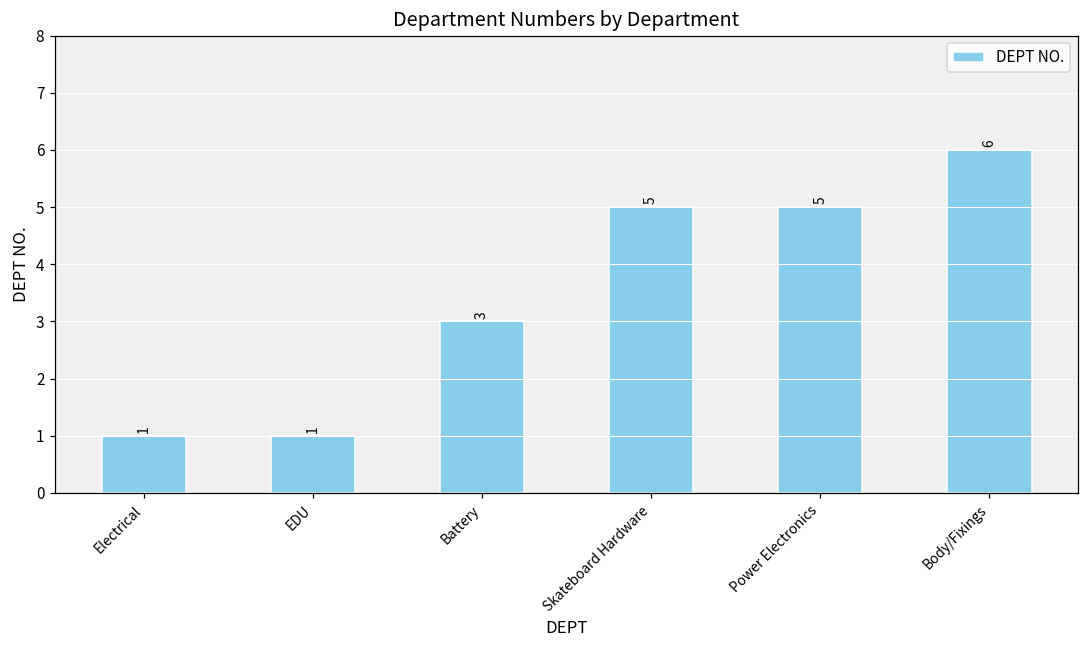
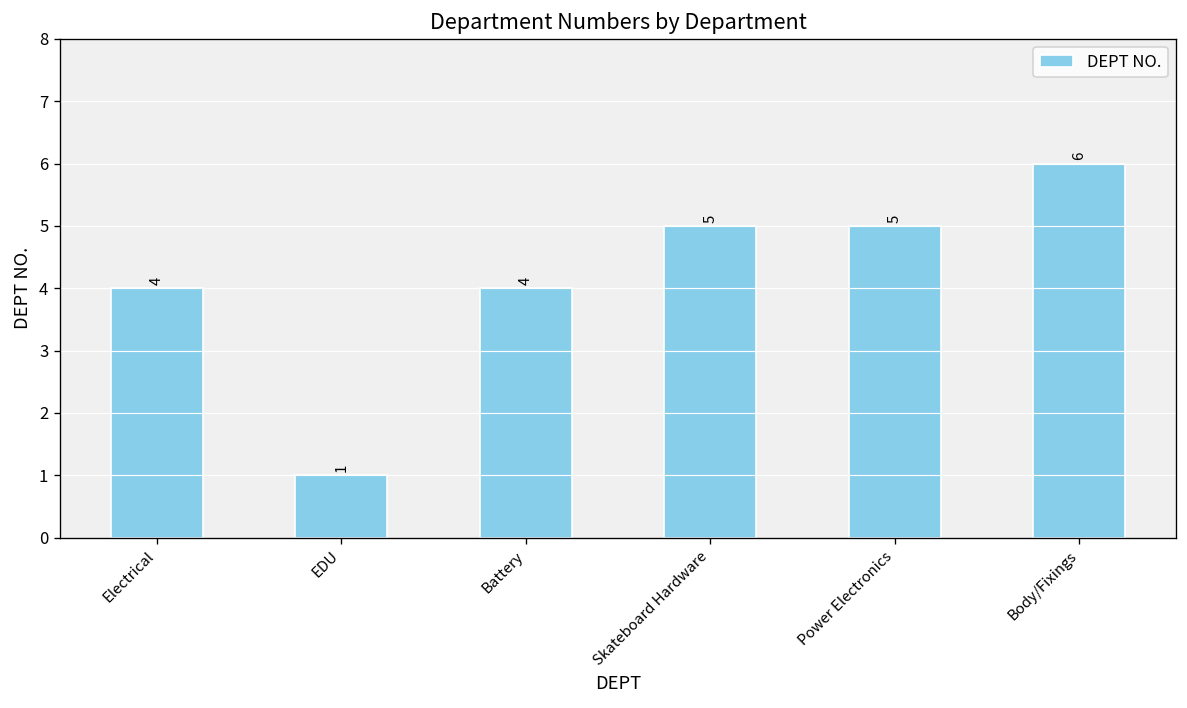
  {
-   "Electrical": 1,
+   "Electrical": 4,
    "EDU": 1,
-   "Battery": 3,
+   "Battery": 4,
    "Skateboard Hardware": 5,
    "Power Electronics": 5,
    "Body/Fixings": 6
  }
